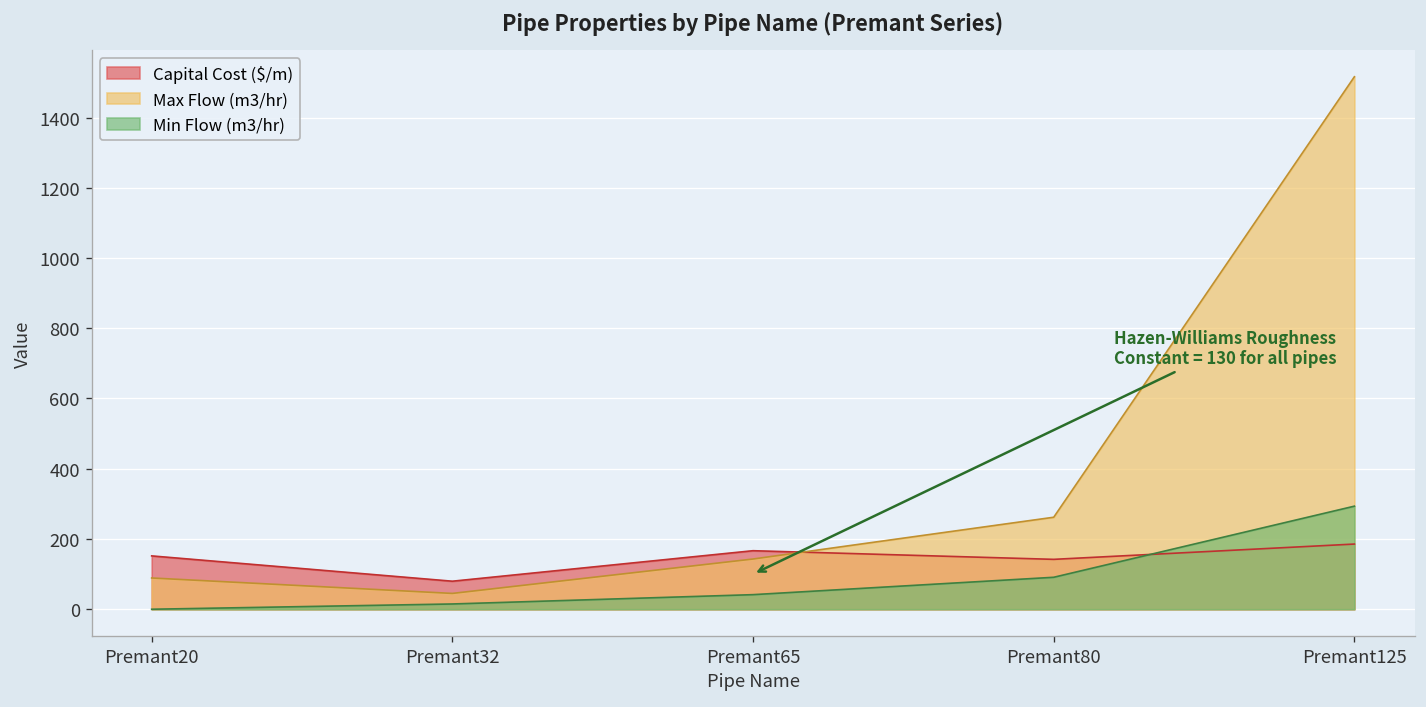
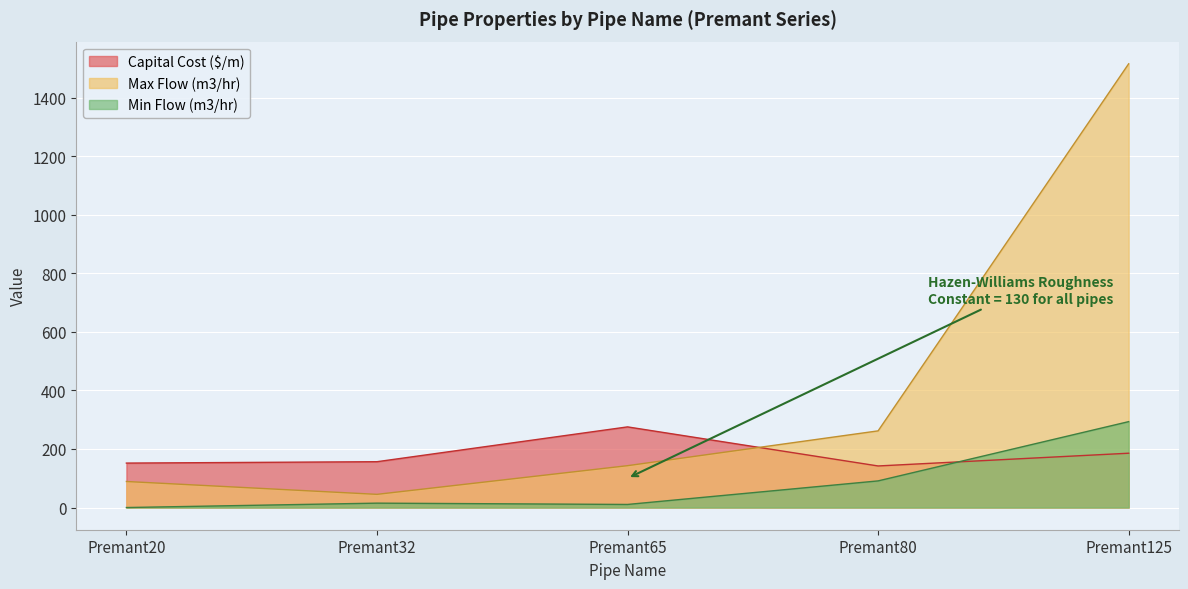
  {
    "Capital Cost ($/m)": {
      "Premant20": 150,
-     "Premant32": 80,
-     "Premant65": 170,
+     "Premant32": 160,
+     "Premant65": 280,
      "Premant125": 190
    },
    "Max Flow (m3/hr)": {
      "Premant20": 90,
      "Premant32": 50,
      "Premant65": 140,
      "Premant125": 1520
    },
    "Min Flow (m3/hr)": {
      "Premant20": 0,
      "Premant32": 20,
-     "Premant65": 40,
+     "Premant65": 10,
      "Premant80": 90,
      "Premant125": 290
    }
  }
